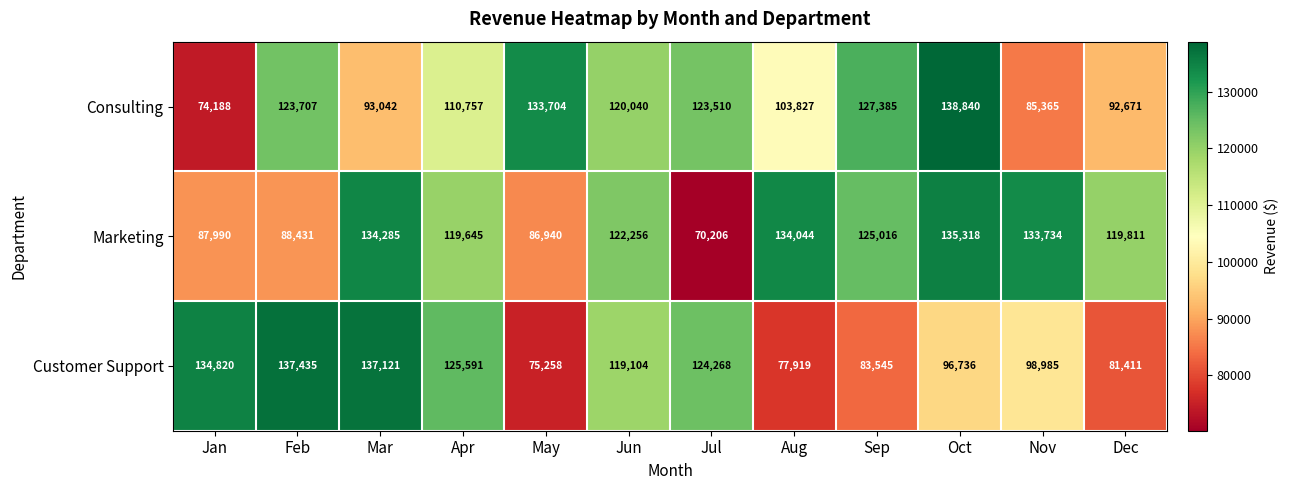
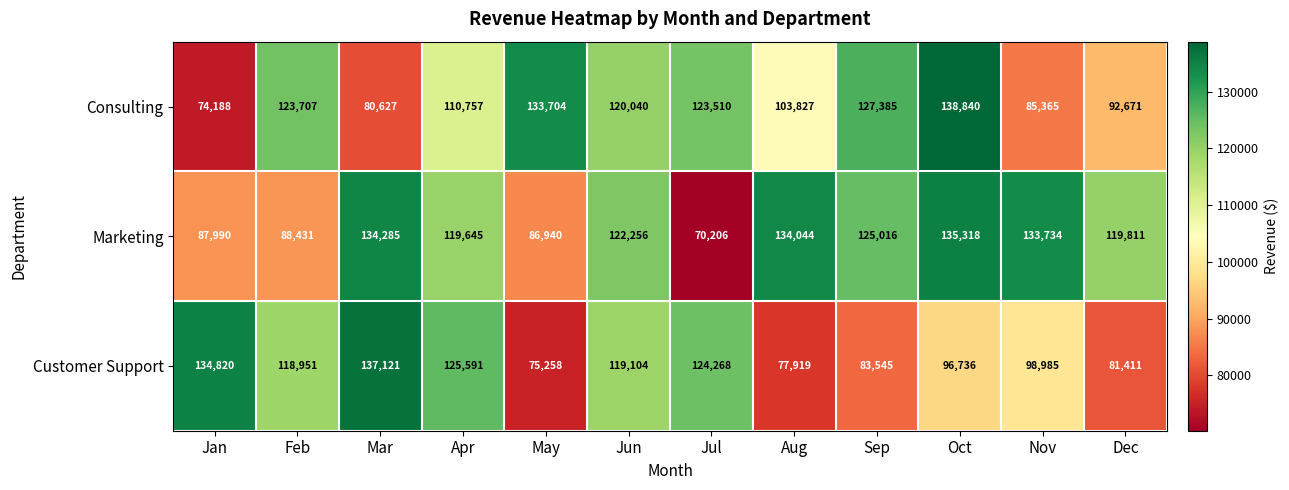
  {
    "Consulting": {
      "Jan": "74,188",
      "Feb": "123,707",
-     "Mar": "93,042",
+     "Mar": "80,627",
      "Apr": "110,757",
      "May": "133,704",
      "Jun": "120,040",
      "Jul": "123,510",
      "Aug": "103,827",
      "Sep": "127,385",
      "Oct": "138,840",
      "Nov": "85,365",
      "Dec": "92,671"
    },
    "Marketing": {
      "Jan": "87,990",
      "Feb": "88,431",
      "Mar": "134,285",
      "Apr": "119,645",
      "May": "86,940",
      "Jun": "122,256",
      "Jul": "70,206",
      "Aug": "134,044",
      "Sep": "125,016",
      "Oct": "135,318",
      "Nov": "133,734",
      "Dec": "119,811"
    },
    "Customer Support": {
      "Jan": "134,820",
-     "Feb": "137,435",
+     "Feb": "118,951",
      "Mar": "137,121",
      "Apr": "125,591",
      "May": "75,258",
      "Jun": "119,104",
      "Jul": "124,268",
      "Aug": "77,919",
      "Sep": "83,545",
      "Oct": "96,736",
      "Nov": "98,985",
      "Dec": "81,411"
    }
  }
